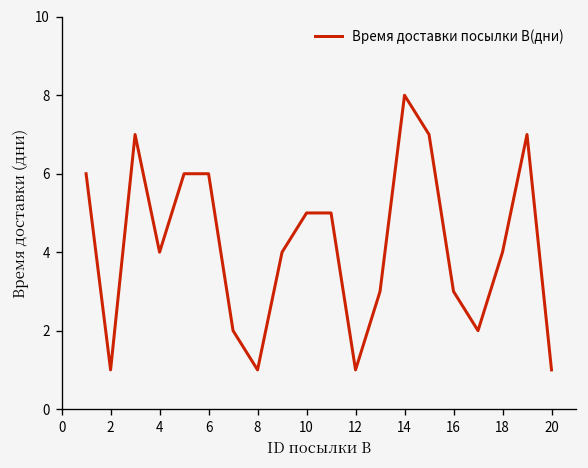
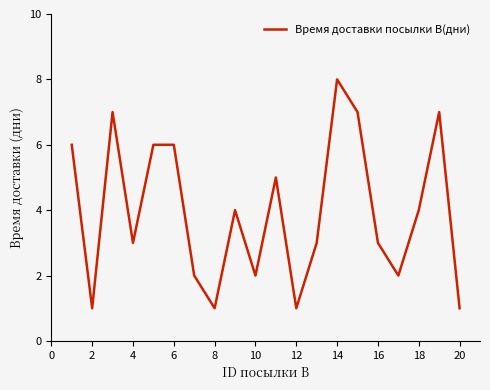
  {
    "2": 1,
-   "4": 4,
+   "4": 3,
    "6": 6,
    "8": 1,
-   "10": 5,
+   "10": 2,
    "12": 1,
    "14": 8,
    "16": 3,
    "18": 4,
    "20": 1
  }
